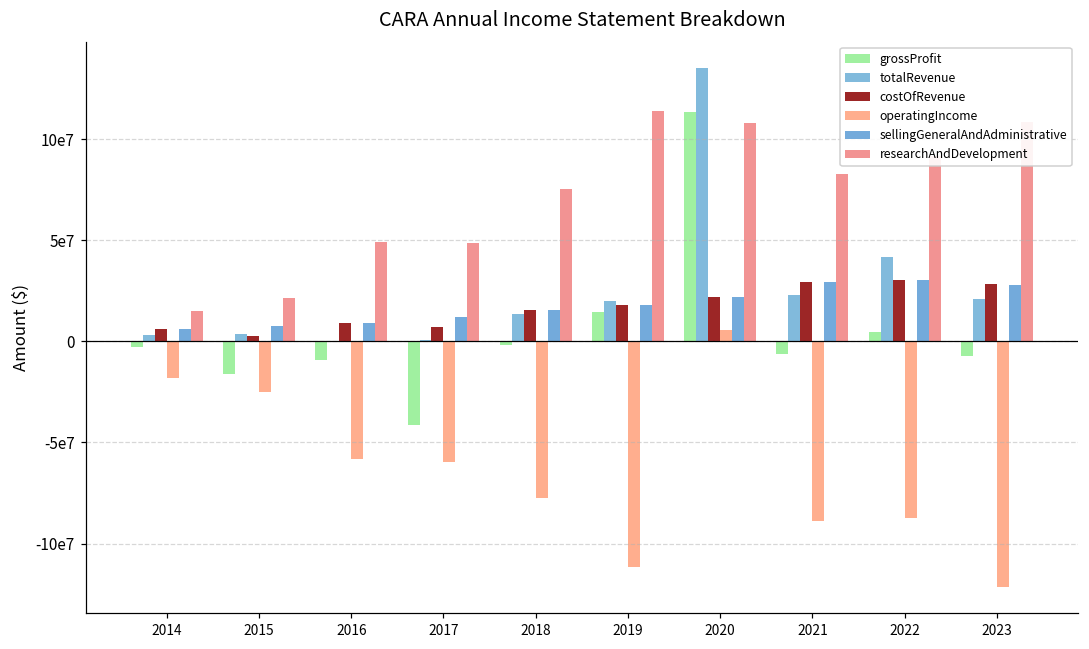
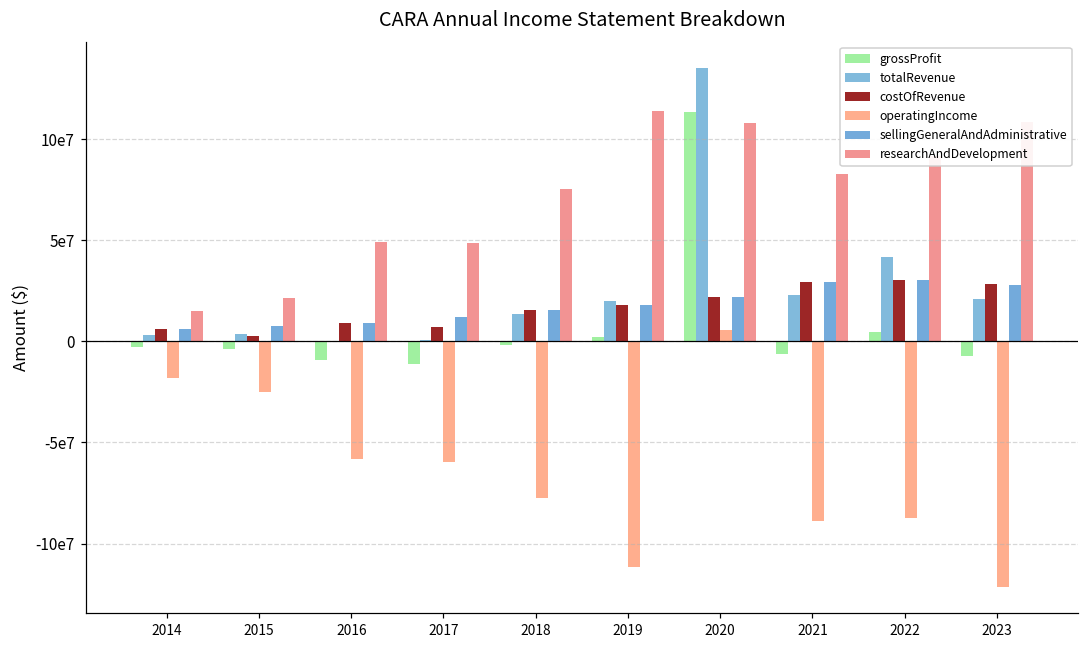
  {
    "grossProfit": {
      "2014": -3000000,
-     "2015": -16000000,
+     "2015": -4000000,
      "2016": -9000000,
-     "2017": -41000000,
+     "2017": -11000000,
      "2018": -2000000,
-     "2019": 15000000,
+     "2019": 2000000,
      "2020": 114000000,
      "2021": -6000000,
      "2022": 4000000,
      "2023": -7000000
    },
    "costOfRevenue": {
      "2014": 6000000,
      "2015": 3000000,
      "2016": 9000000,
      "2017": 7000000,
      "2018": 15000000,
      "2019": 18000000,
      "2020": 22000000,
      "2021": 29000000,
      "2022": 30000000,
      "2023": 28000000
    }
  }
